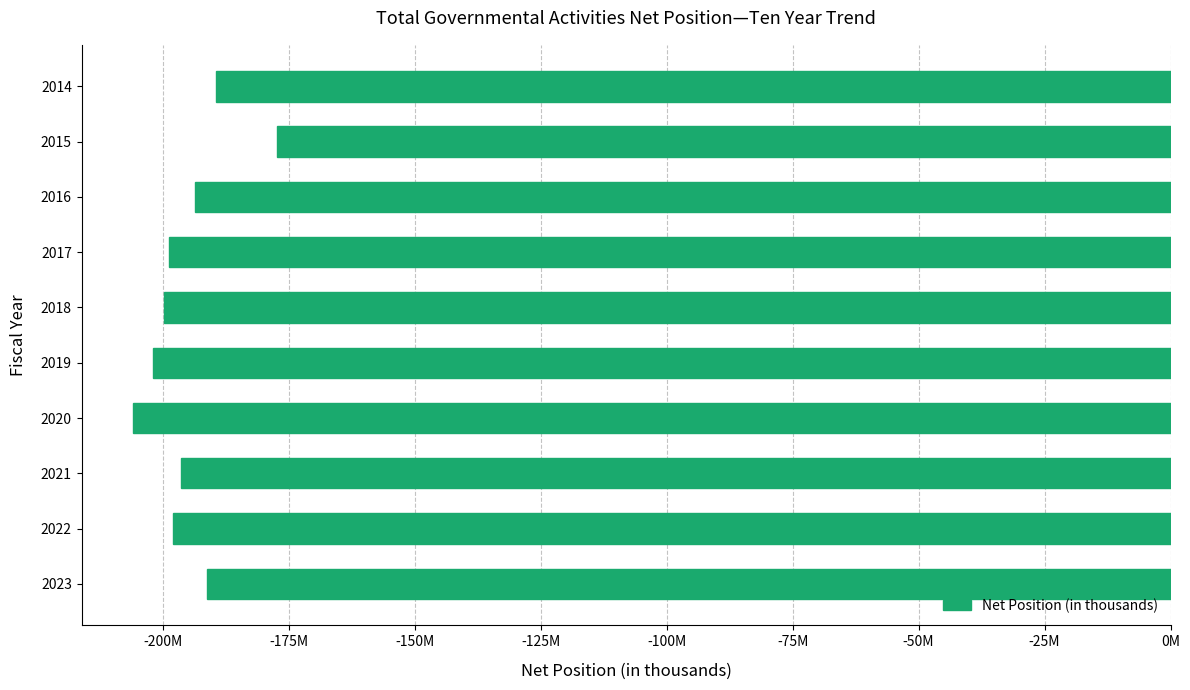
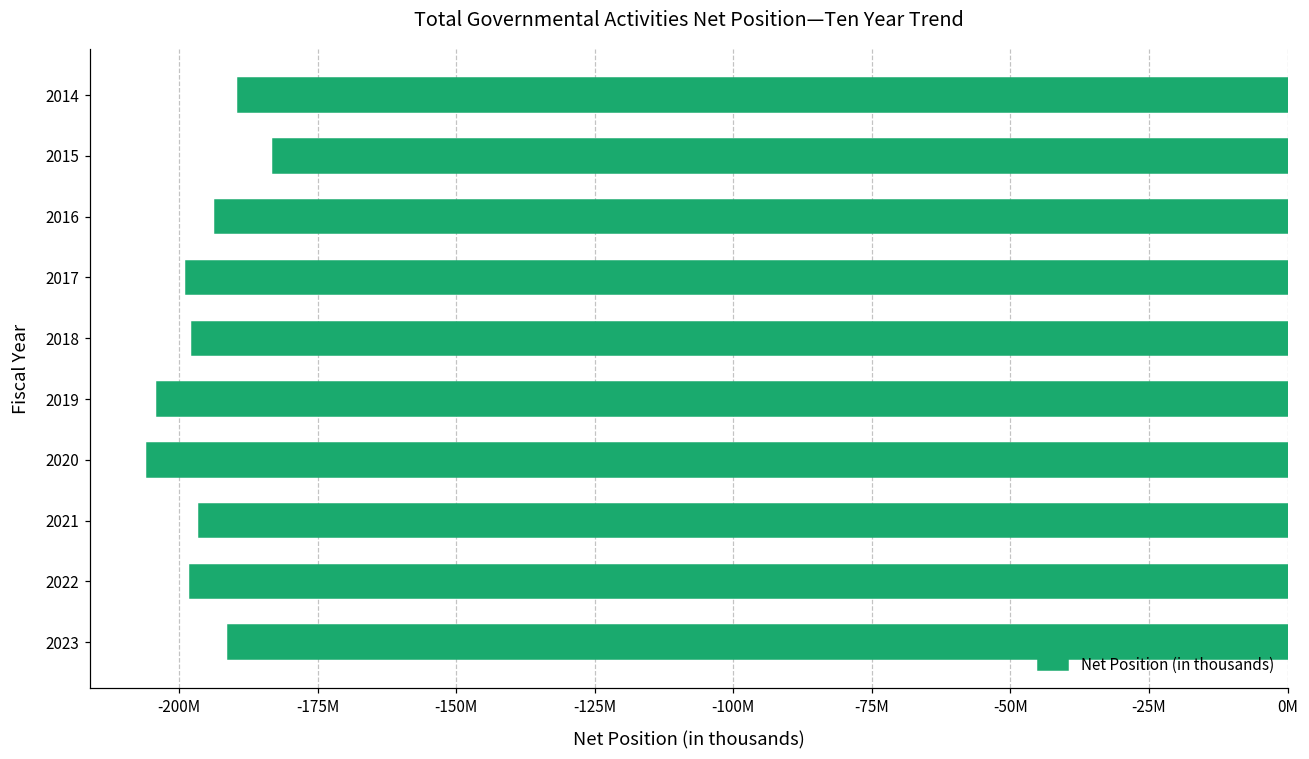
  {
    "2014": -189000000,
-   "2015": -177000000,
+   "2015": -183000000,
    "2016": -194000000,
    "2017": -199000000,
-   "2018": -200000000,
-   "2019": -202000000,
+   "2018": -198000000,
+   "2019": -204000000,
    "2020": -206000000,
    "2021": -196000000,
    "2022": -198000000,
    "2023": -191000000
  }
